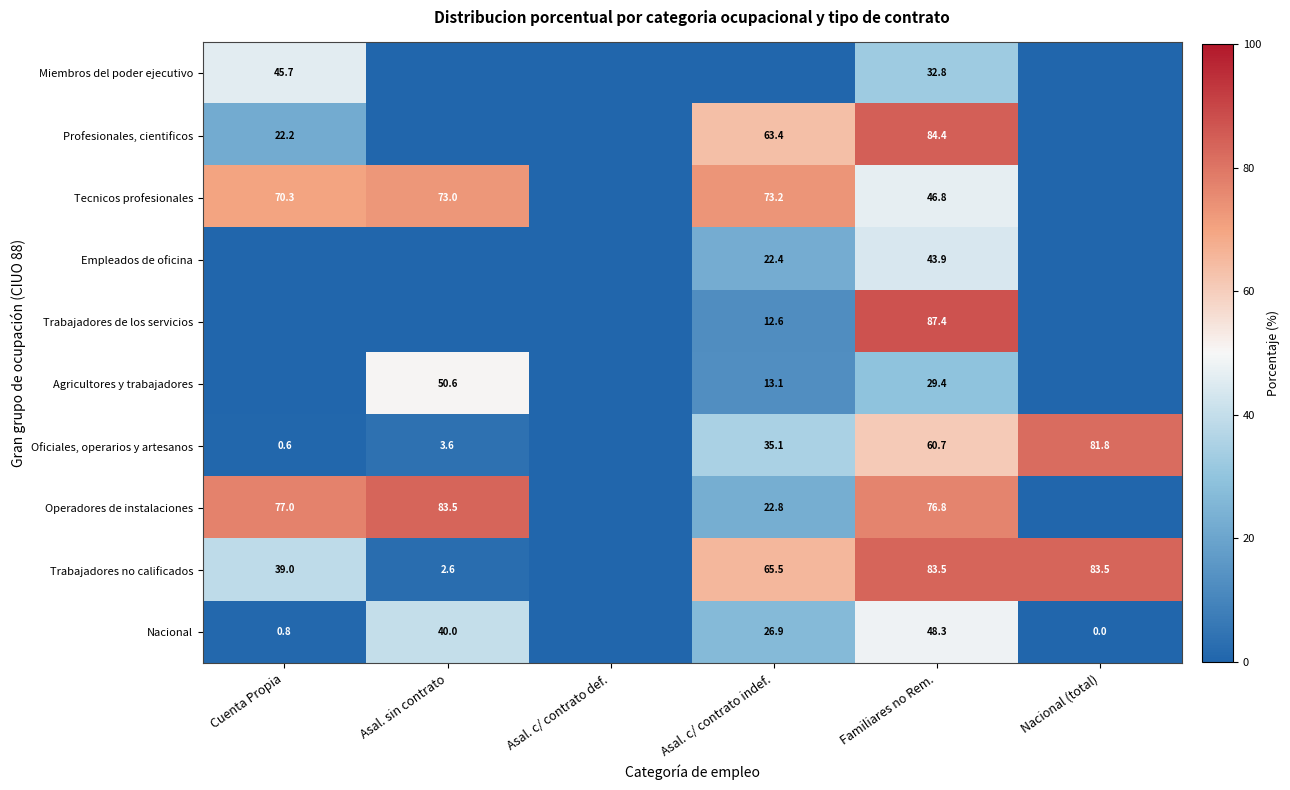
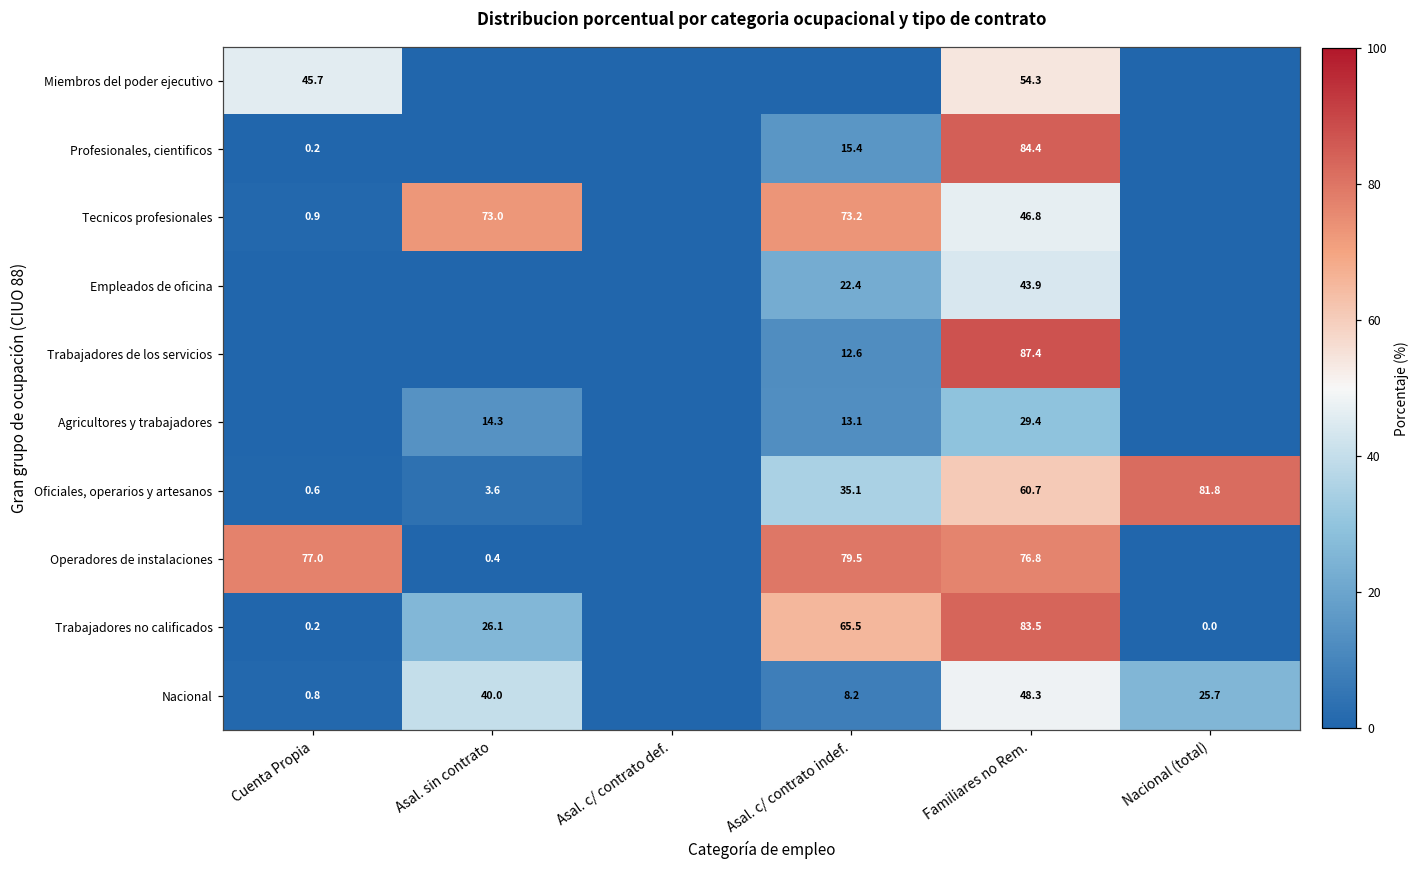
  {
    "Miembros del poder ejecutivo": {
      "Cuenta Propia": 45.7,
-     "Familiares no Rem.": 32.8
+     "Familiares no Rem.": 54.3
    },
    "Profesionales, cientificos": {
-     "Cuenta Propia": 22.2,
-     "Asal. c/ contrato indef.": 63.4,
+     "Cuenta Propia": 0.2,
+     "Asal. c/ contrato indef.": 15.4,
      "Familiares no Rem.": 84.4
    },
    "Tecnicos profesionales": {
-     "Cuenta Propia": 70.3,
+     "Cuenta Propia": 0.9,
      "Asal. sin contrato": 73.0,
      "Asal. c/ contrato indef.": 73.2,
      "Familiares no Rem.": 46.8
    },
    "Empleados de oficina": {
      "Asal. c/ contrato indef.": 22.4,
      "Familiares no Rem.": 43.9
    },
    "Trabajadores de los servicios": {
      "Asal. c/ contrato indef.": 12.6,
      "Familiares no Rem.": 87.4
    },
    "Agricultores y trabajadores": {
-     "Asal. sin contrato": 50.6,
+     "Asal. sin contrato": 14.3,
      "Asal. c/ contrato indef.": 13.1,
      "Familiares no Rem.": 29.4
    },
    "Oficiales, operarios y artesanos": {
      "Cuenta Propia": 0.6,
      "Asal. sin contrato": 3.6,
      "Asal. c/ contrato indef.": 35.1,
      "Familiares no Rem.": 60.7,
      "Nacional (total)": 81.8
    },
    "Operadores de instalaciones": {
      "Cuenta Propia": 77.0,
-     "Asal. sin contrato": 83.5,
-     "Asal. c/ contrato indef.": 22.8,
+     "Asal. sin contrato": 0.4,
+     "Asal. c/ contrato indef.": 79.5,
      "Familiares no Rem.": 76.8
    },
    "Trabajadores no calificados": {
-     "Cuenta Propia": 39.0,
-     "Asal. sin contrato": 2.6,
+     "Cuenta Propia": 0.2,
+     "Asal. sin contrato": 26.1,
      "Asal. c/ contrato indef.": 65.5,
      "Familiares no Rem.": 83.5,
-     "Nacional (total)": 83.5
+     "Nacional (total)": 0.0
    },
    "Nacional": {
      "Cuenta Propia": 0.8,
      "Asal. sin contrato": 40.0,
-     "Asal. c/ contrato indef.": 26.9,
+     "Asal. c/ contrato indef.": 8.2,
      "Familiares no Rem.": 48.3,
-     "Nacional (total)": 0.0
+     "Nacional (total)": 25.7
    }
  }
